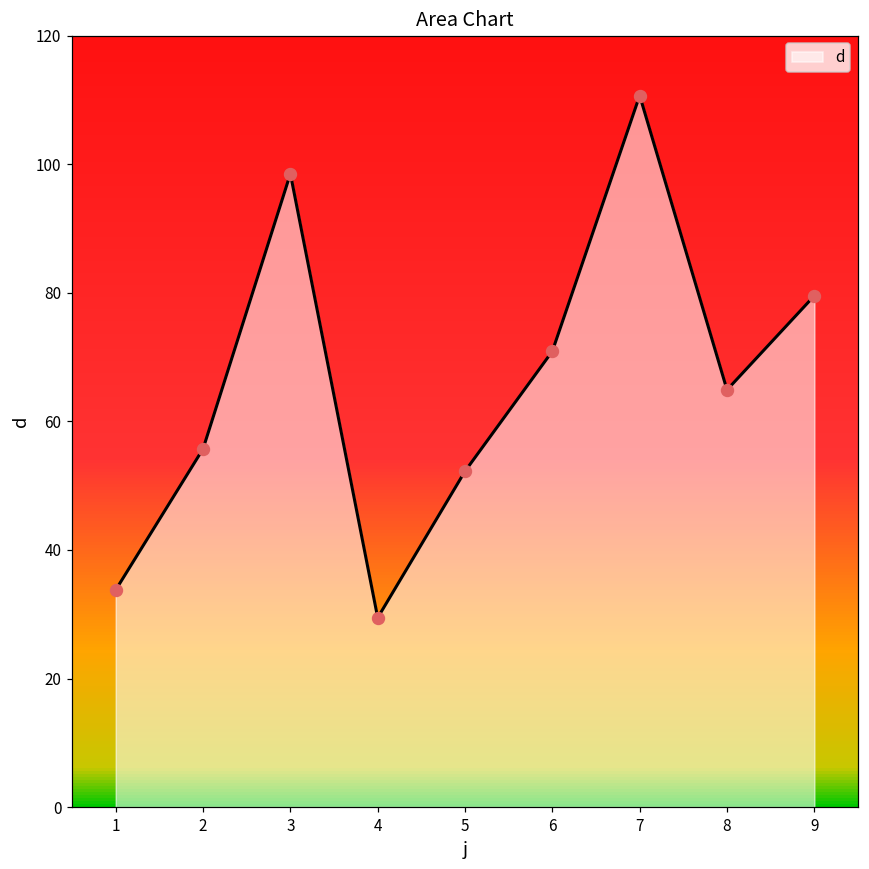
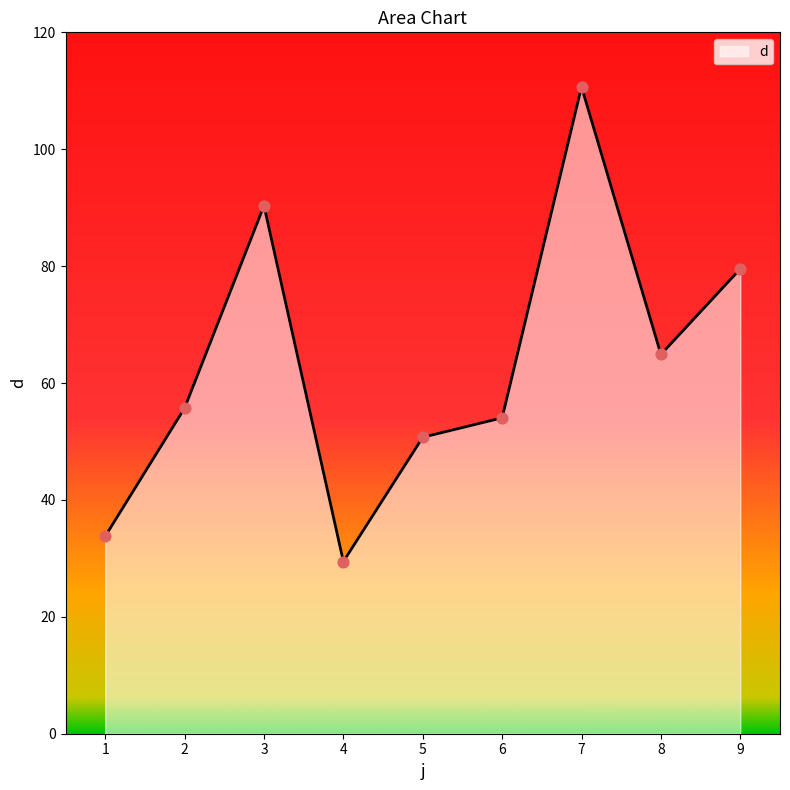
  {
    "1": 34,
    "2": 56,
-   "3": 99,
+   "3": 90,
    "4": 29,
-   "5": 52,
-   "6": 71,
+   "5": 51,
+   "6": 54,
    "7": 111,
    "8": 65,
    "9": 80
  }
